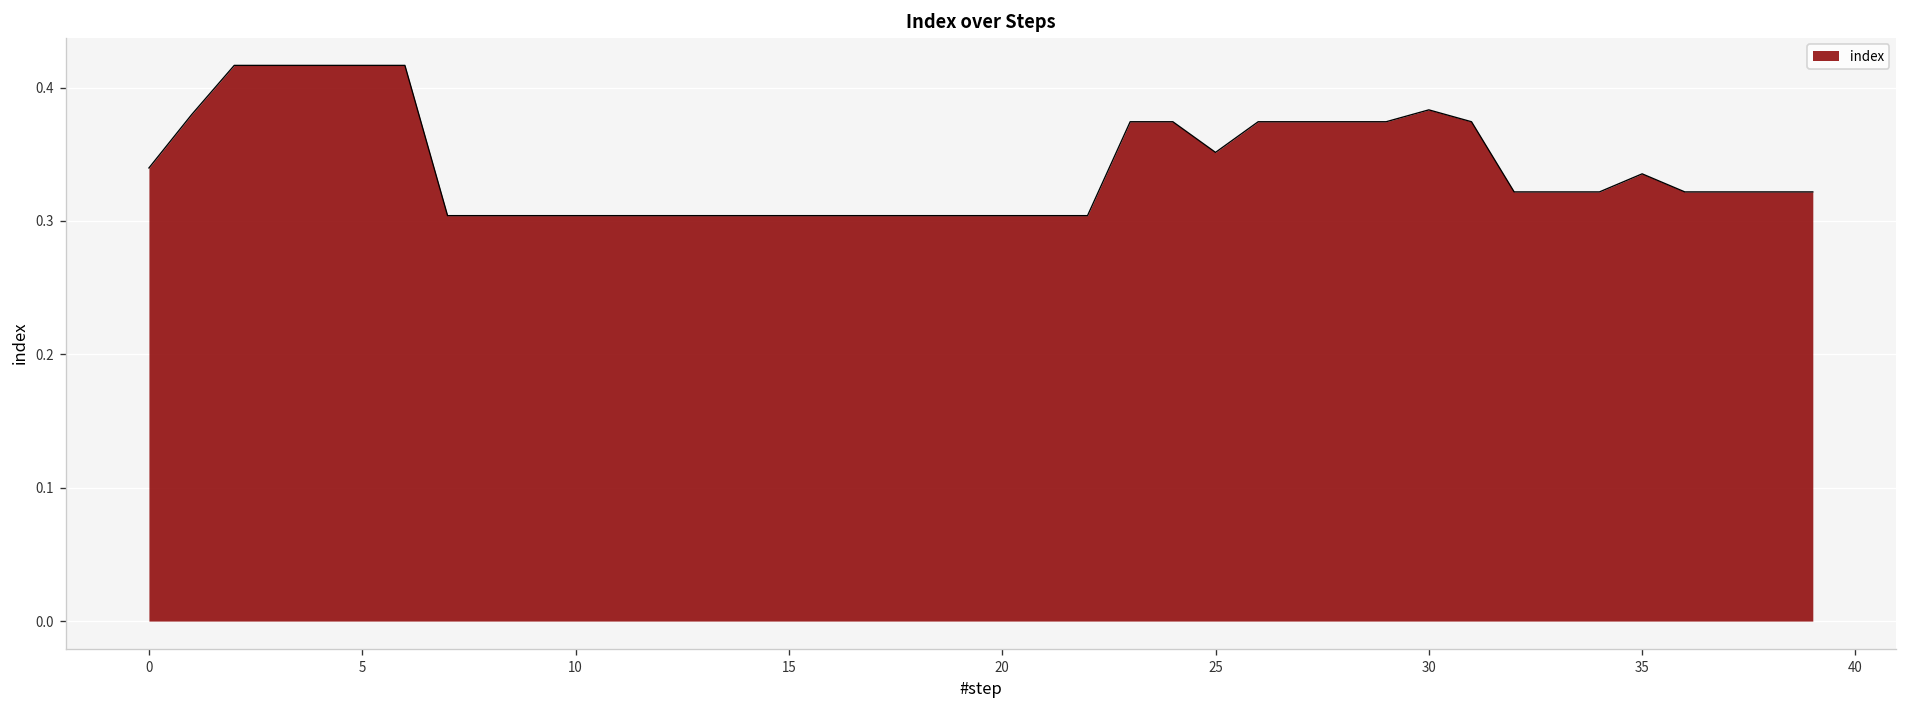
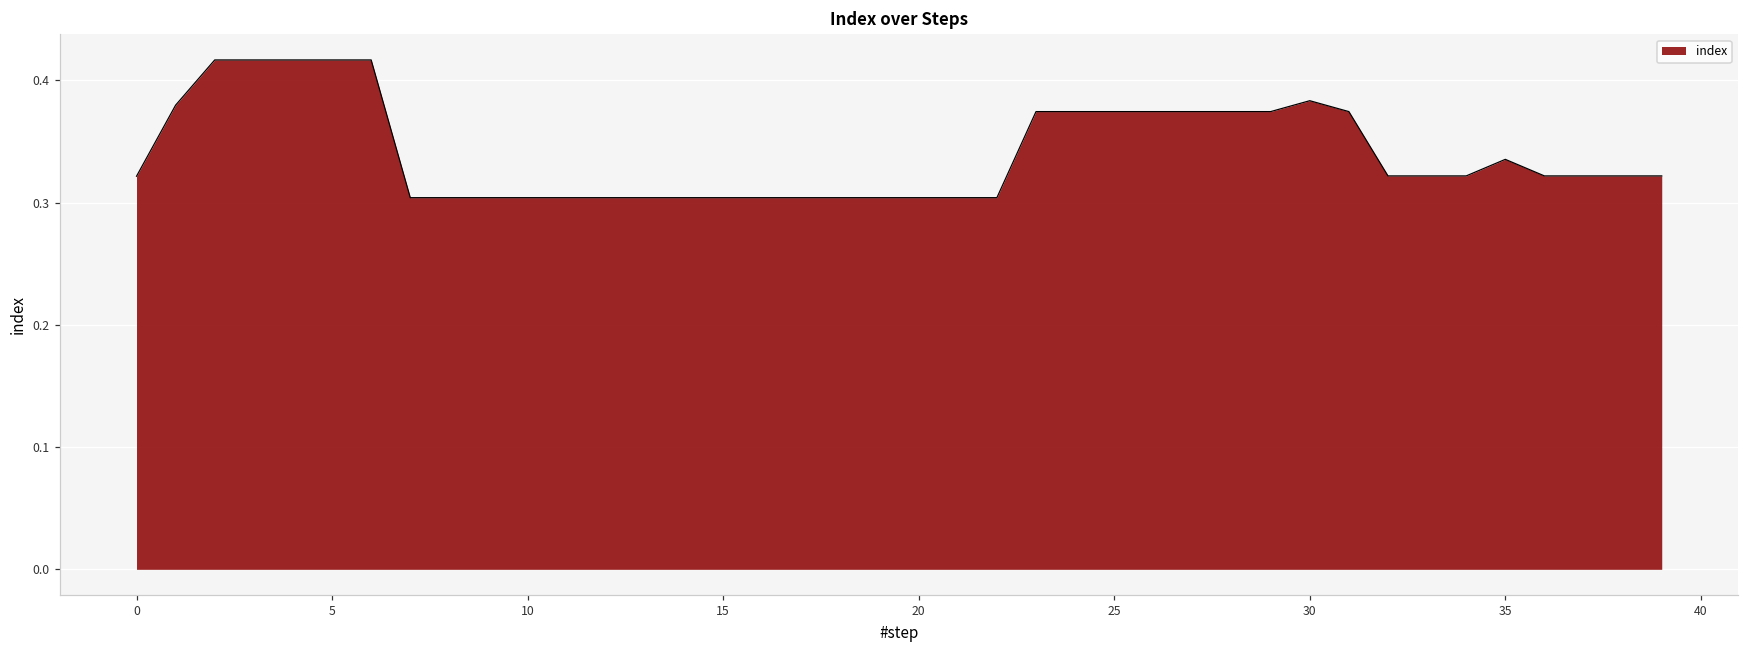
  {
-   "0": 0.340,
+   "0": 0.322,
    "5": 0.417,
    "10": 0.304,
    "15": 0.304,
    "20": 0.304,
-   "25": 0.351,
+   "25": 0.374,
    "30": 0.383,
    "35": 0.335
  }
